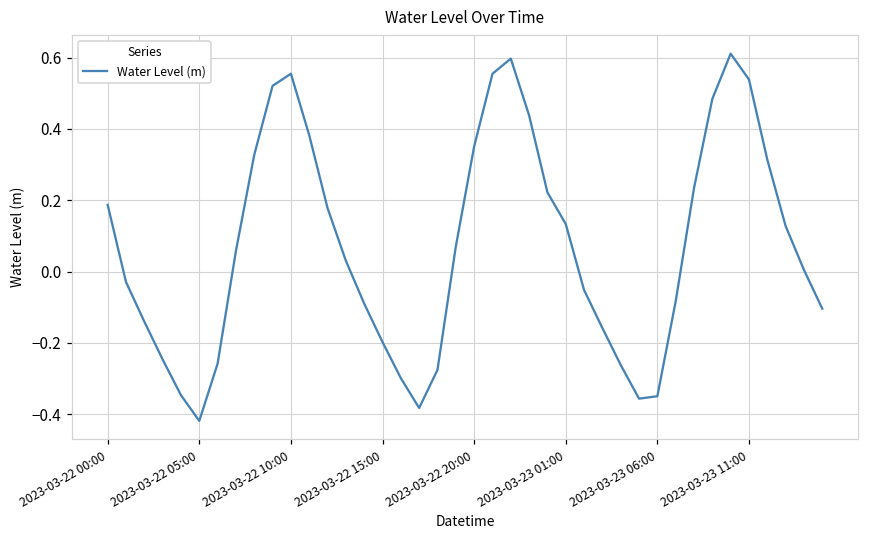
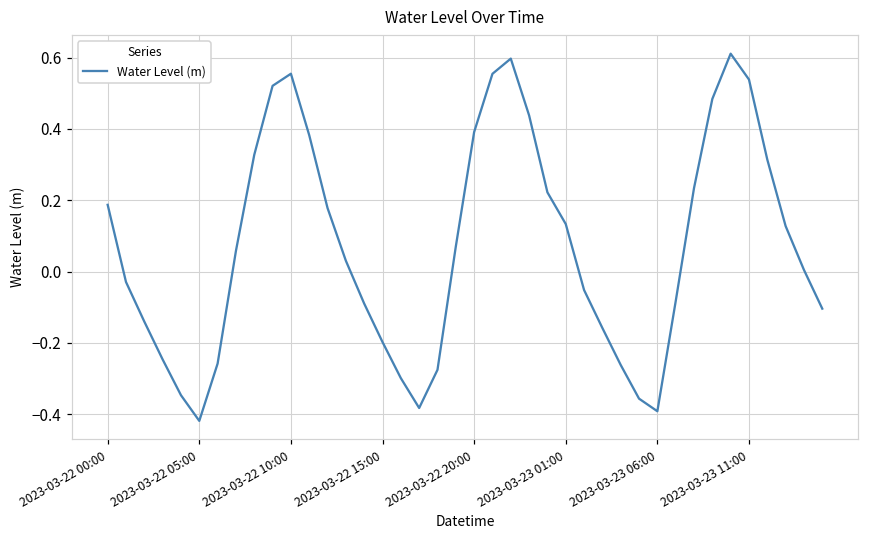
  {
    "2023-03-22 00:00": 0.19,
    "2023-03-22 05:00": -0.42,
    "2023-03-22 10:00": 0.55,
    "2023-03-22 15:00": -0.20,
-   "2023-03-22 20:00": 0.35,
+   "2023-03-22 20:00": 0.39,
    "2023-03-23 01:00": 0.13,
-   "2023-03-23 06:00": -0.35,
+   "2023-03-23 06:00": -0.39,
    "2023-03-23 11:00": 0.54
  }
